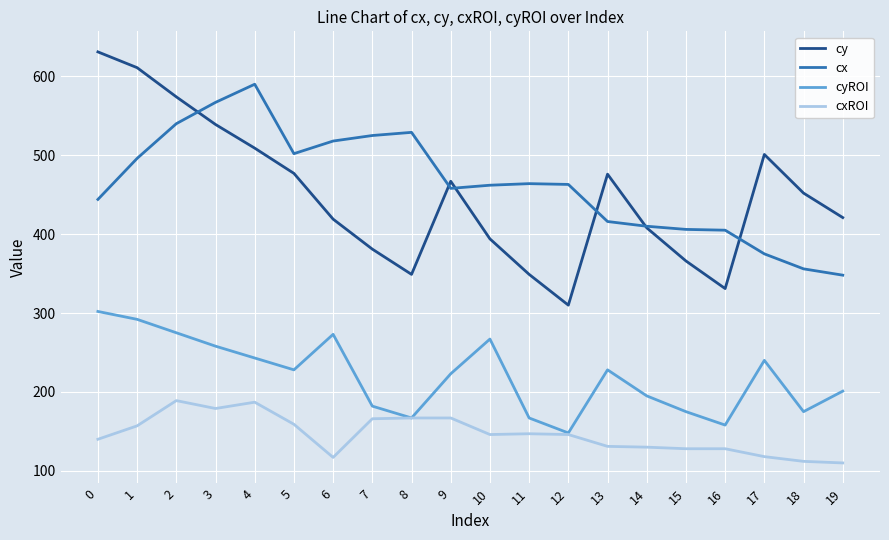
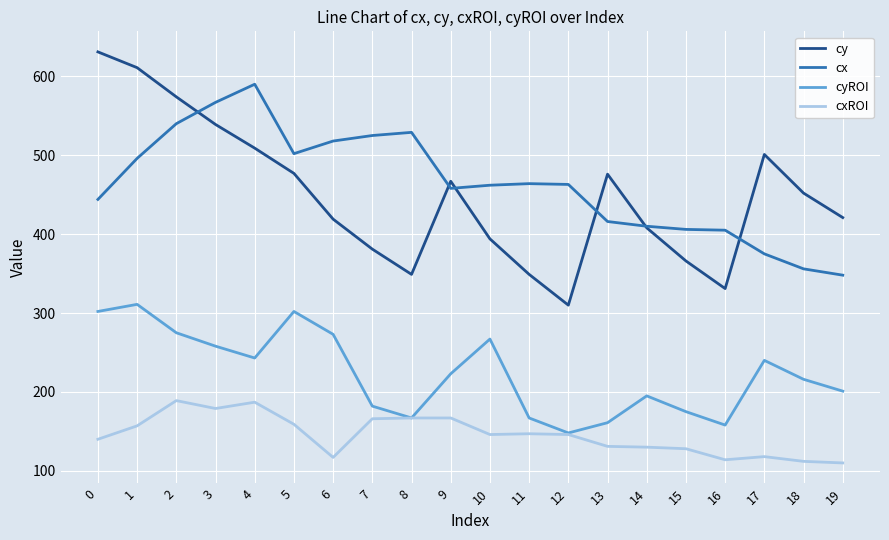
  {
    "cyROI": {
      "0": 300,
-     "1": 290,
+     "1": 310,
      "2": 280,
      "3": 260,
      "4": 240,
-     "5": 230,
+     "5": 300,
      "6": 270,
      "7": 180,
      "9": 220,
      "10": 270,
      "11": 170,
-     "13": 230,
+     "13": 160,
      "14": 200,
      "15": 180,
      "16": 160,
      "17": 240,
-     "18": 180,
+     "18": 220,
      "19": 200
    },
    "cxROI": {
      "0": 140,
      "1": 160,
      "2": 190,
      "3": 180,
      "4": 190,
      "5": 160,
      "6": 120,
      "7": 170,
      "9": 170,
      "10": 150,
      "11": 150,
      "13": 130,
      "14": 130,
      "15": 130,
-     "16": 130,
+     "16": 110,
      "17": 120,
      "18": 110,
      "19": 110
    }
  }
